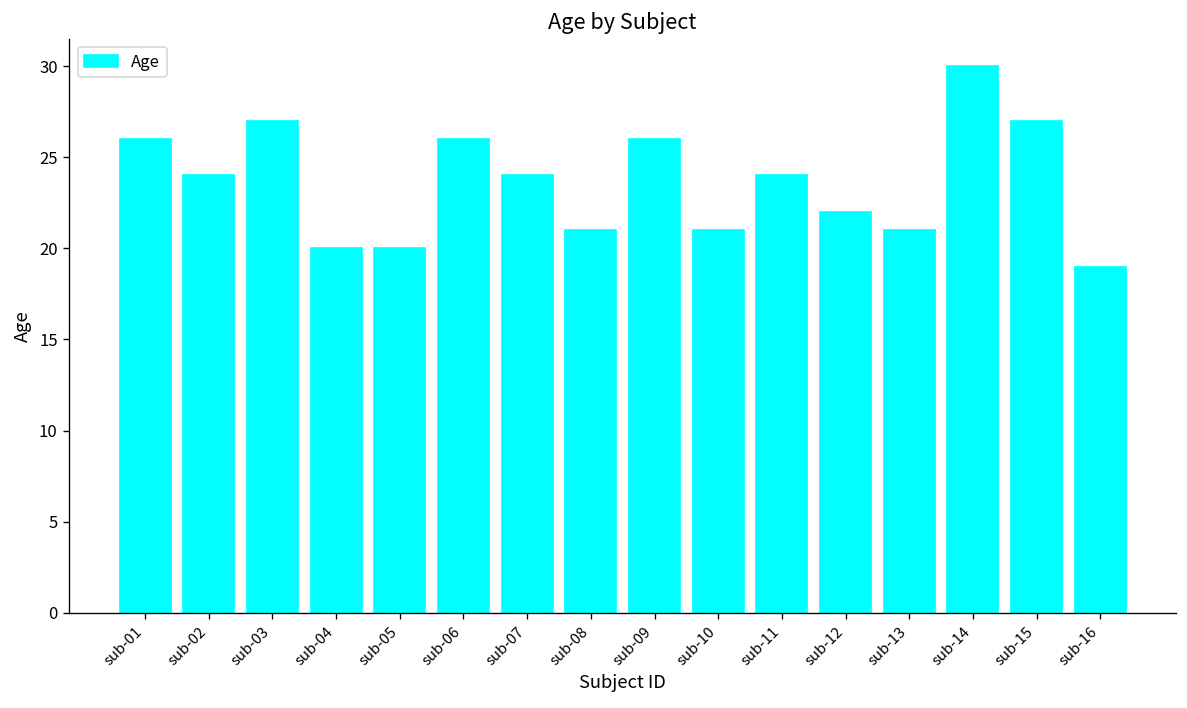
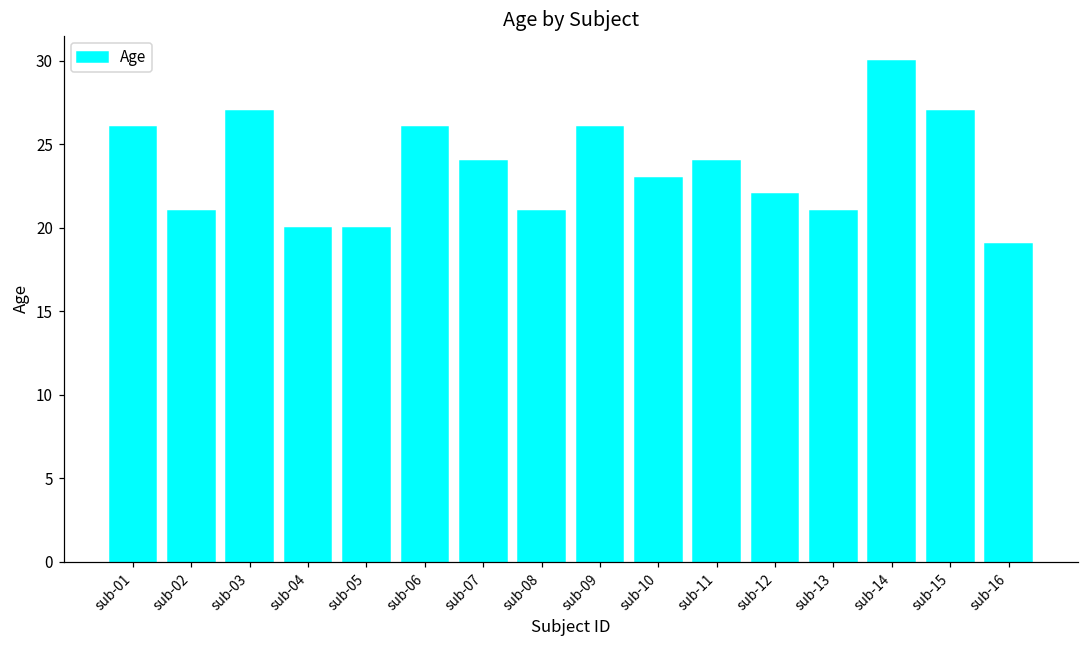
  {
    "sub-01": 26,
-   "sub-02": 24,
+   "sub-02": 21,
    "sub-03": 27,
    "sub-04": 20,
    "sub-05": 20,
    "sub-06": 26,
    "sub-07": 24,
    "sub-08": 21,
    "sub-09": 26,
-   "sub-10": 21,
+   "sub-10": 23,
    "sub-11": 24,
    "sub-12": 22,
    "sub-13": 21,
    "sub-14": 30,
    "sub-15": 27,
    "sub-16": 19
  }
